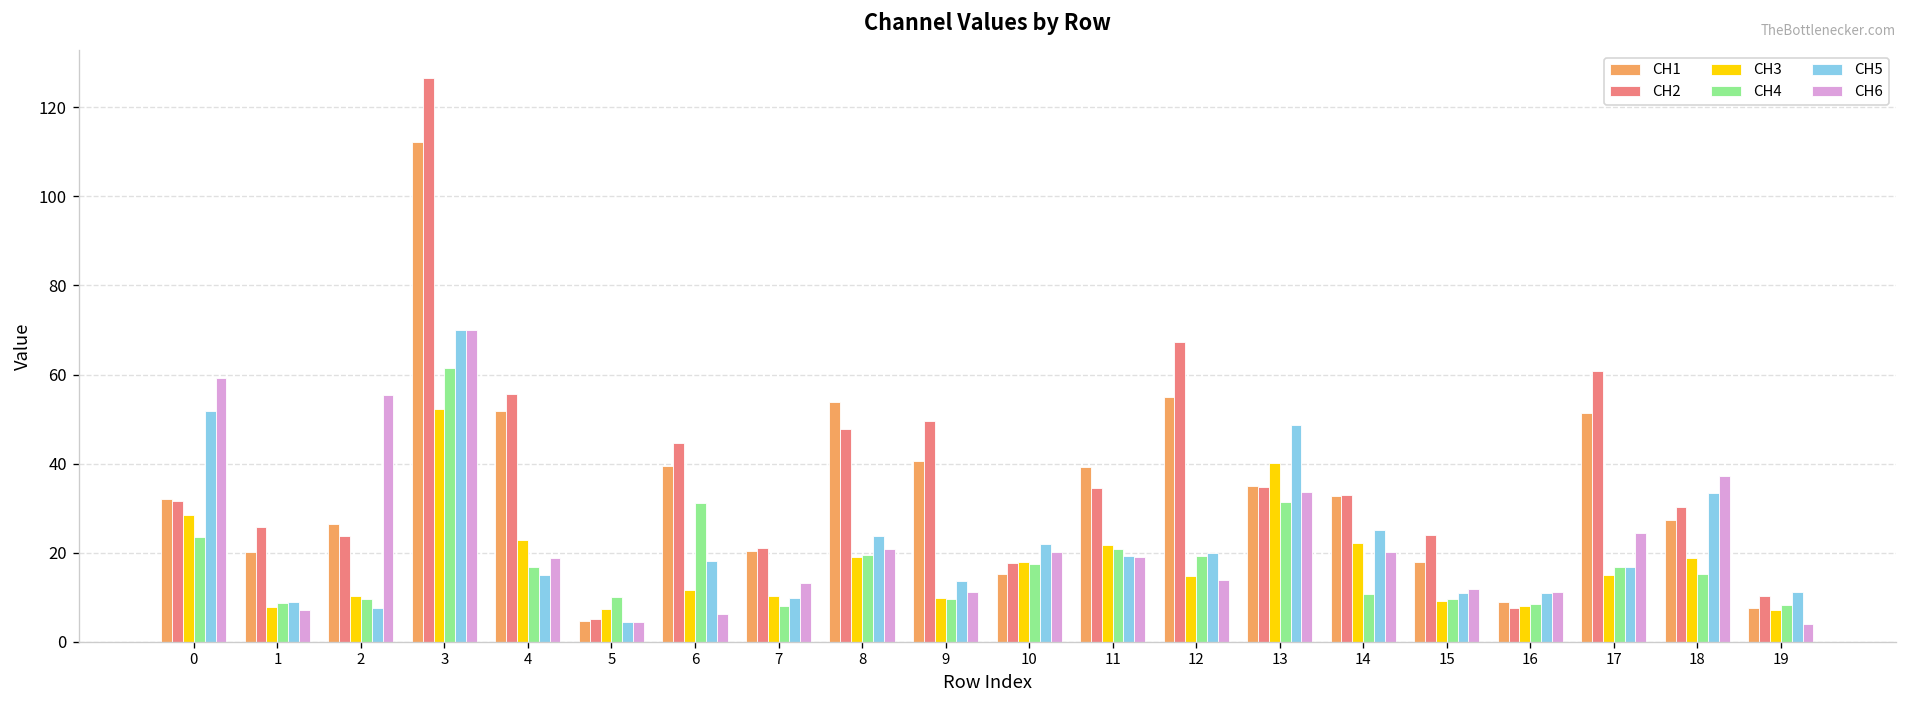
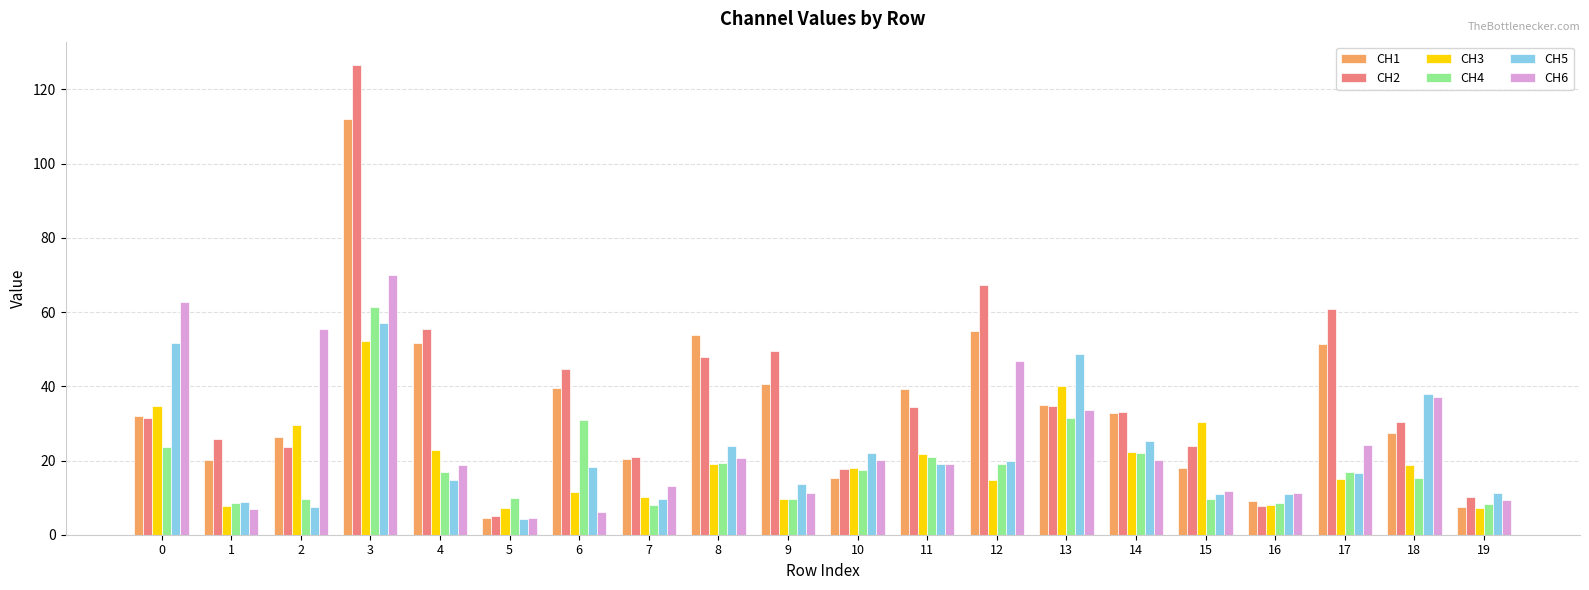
  {
    "CH3": {
-     "0": 28,
+     "0": 35,
      "1": 8,
-     "2": 10,
+     "2": 30,
      "3": 52,
      "4": 23,
      "5": 7,
      "6": 12,
      "7": 10,
      "8": 19,
      "9": 10,
      "10": 18,
      "11": 22,
      "12": 15,
      "13": 40,
      "14": 22,
-     "15": 9,
+     "15": 30,
      "16": 8,
      "17": 15,
      "18": 19,
      "19": 7
    },
    "CH4": {
      "0": 24,
      "1": 9,
      "2": 10,
      "3": 61,
      "4": 17,
      "5": 10,
      "6": 31,
      "7": 8,
      "8": 19,
      "9": 10,
      "10": 17,
      "11": 21,
      "12": 19,
      "13": 31,
-     "14": 11,
+     "14": 22,
      "15": 10,
      "16": 9,
      "17": 17,
      "18": 15,
      "19": 8
    },
    "CH5": {
      "0": 52,
      "1": 9,
      "2": 8,
-     "3": 70,
+     "3": 57,
      "4": 15,
      "5": 4,
      "6": 18,
      "7": 10,
      "8": 24,
      "9": 14,
      "10": 22,
      "11": 19,
      "12": 20,
      "13": 49,
      "14": 25,
      "15": 11,
      "16": 11,
      "17": 17,
-     "18": 33,
+     "18": 38,
      "19": 11
    },
    "CH6": {
-     "0": 59,
+     "0": 63,
      "1": 7,
      "2": 55,
      "3": 70,
      "4": 19,
      "5": 4,
      "6": 6,
      "7": 13,
      "8": 21,
      "9": 11,
      "10": 20,
      "11": 19,
-     "12": 14,
+     "12": 47,
      "13": 34,
      "14": 20,
      "15": 12,
      "16": 11,
      "17": 24,
      "18": 37,
-     "19": 4
+     "19": 9
    }
  }
